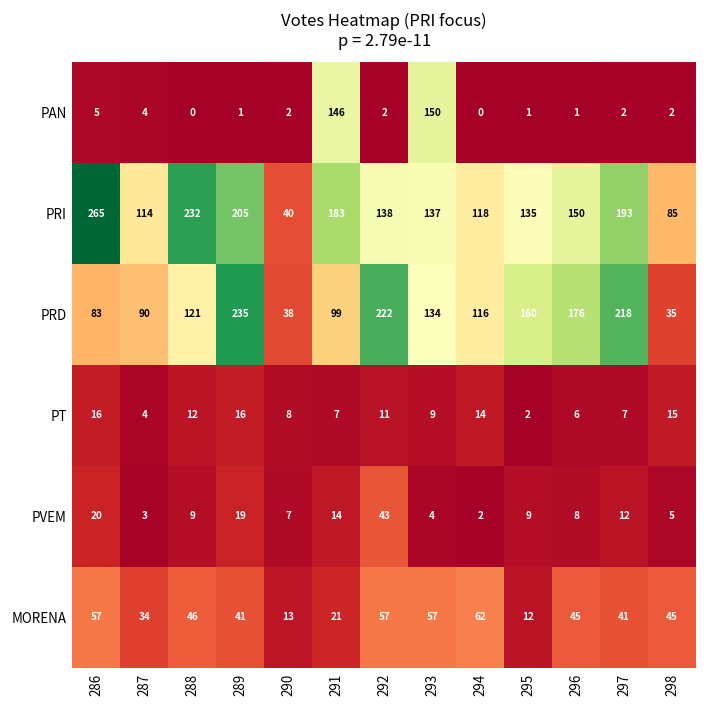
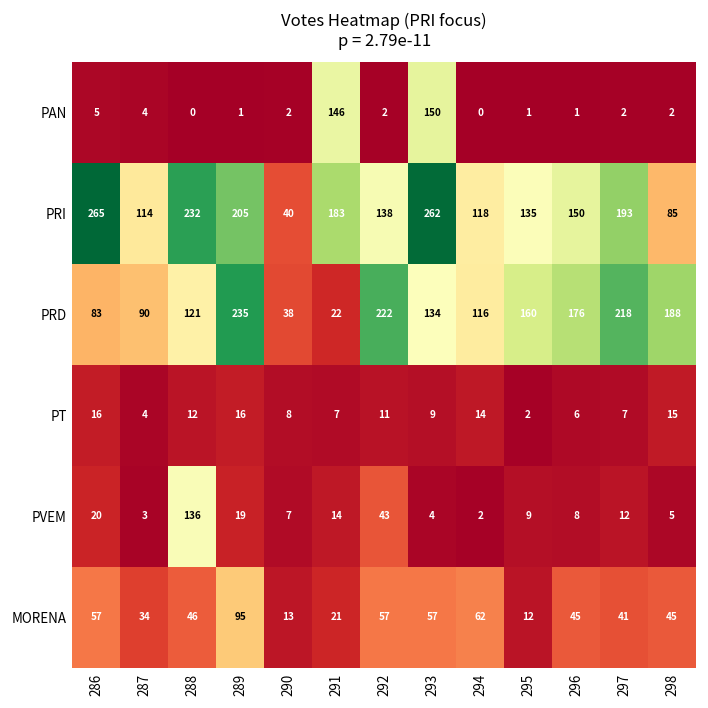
  {
    "PAN": {
      "286": 5,
      "287": 4,
      "288": 0,
      "289": 1,
      "290": 2,
      "291": 146,
      "292": 2,
      "293": 150,
      "294": 0,
      "295": 1,
      "296": 1,
      "297": 2,
      "298": 2
    },
    "PRI": {
      "286": 265,
      "287": 114,
      "288": 232,
      "289": 205,
      "290": 40,
      "291": 183,
      "292": 138,
-     "293": 137,
+     "293": 262,
      "294": 118,
      "295": 135,
      "296": 150,
      "297": 193,
      "298": 85
    },
    "PRD": {
      "286": 83,
      "287": 90,
      "288": 121,
      "289": 235,
      "290": 38,
-     "291": 99,
+     "291": 22,
      "292": 222,
      "293": 134,
      "294": 116,
      "295": 160,
      "296": 176,
      "297": 218,
-     "298": 35
+     "298": 188
    },
    "PT": {
      "286": 16,
      "287": 4,
      "288": 12,
      "289": 16,
      "290": 8,
      "291": 7,
      "292": 11,
      "293": 9,
      "294": 14,
      "295": 2,
      "296": 6,
      "297": 7,
      "298": 15
    },
    "PVEM": {
      "286": 20,
      "287": 3,
-     "288": 9,
+     "288": 136,
      "289": 19,
      "290": 7,
      "291": 14,
      "292": 43,
      "293": 4,
      "294": 2,
      "295": 9,
      "296": 8,
      "297": 12,
      "298": 5
    },
    "MORENA": {
      "286": 57,
      "287": 34,
      "288": 46,
-     "289": 41,
+     "289": 95,
      "290": 13,
      "291": 21,
      "292": 57,
      "293": 57,
      "294": 62,
      "295": 12,
      "296": 45,
      "297": 41,
      "298": 45
    }
  }
